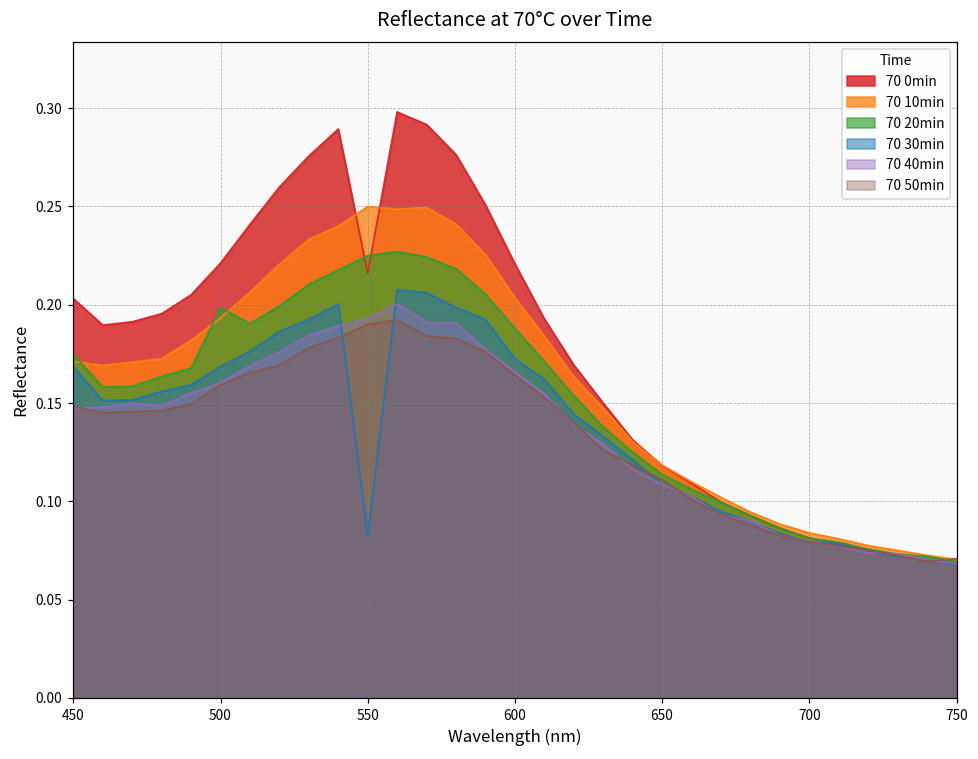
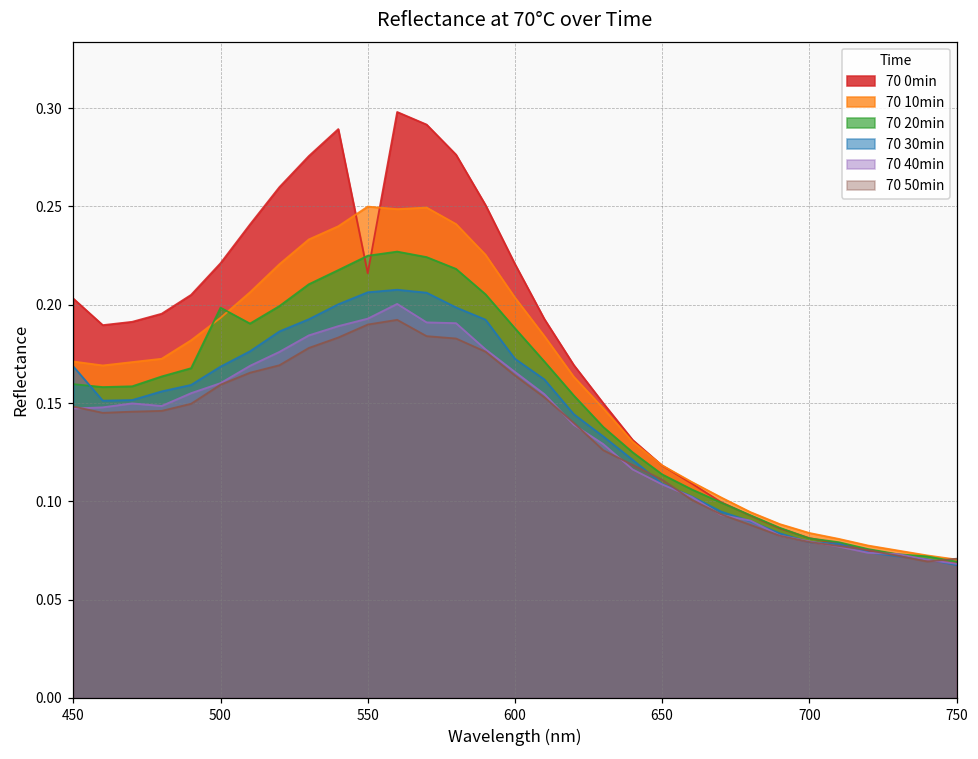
  {
    "70 0min": {
      "450": 0.203,
      "500": 0.221,
      "550": 0.216,
      "600": 0.221
    },
    "70 10min": {
      "450": 0.171,
      "500": 0.193,
      "550": 0.250,
      "600": 0.204,
      "700": 0.084
    },
    "70 20min": {
-     "450": 0.175,
+     "450": 0.160,
      "500": 0.199,
      "550": 0.225,
      "600": 0.188,
      "650": 0.114
    },
    "70 30min": {
      "450": 0.169,
      "500": 0.169,
-     "550": 0.082,
+     "550": 0.206,
      "600": 0.173
    }
  }
